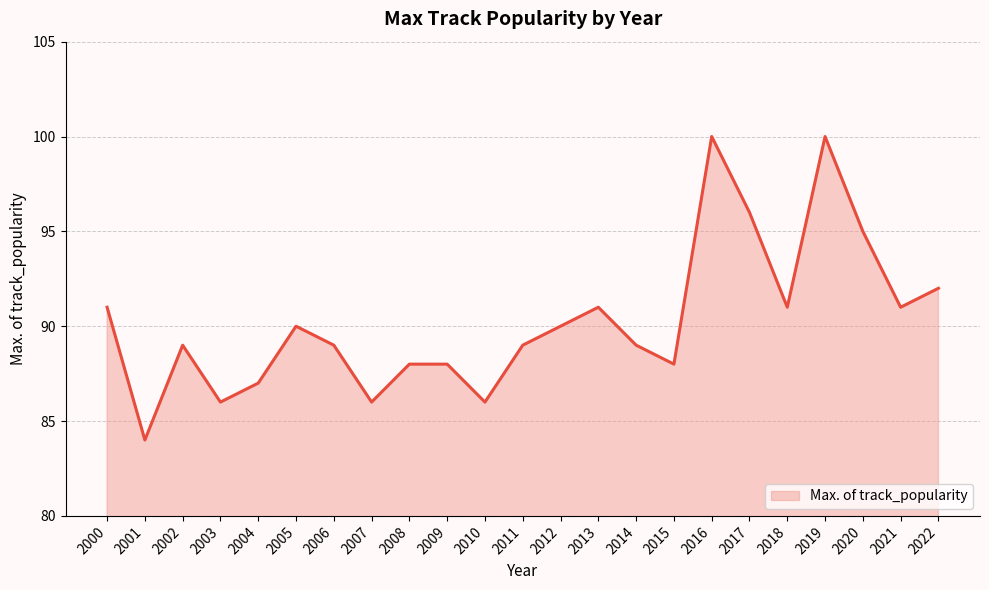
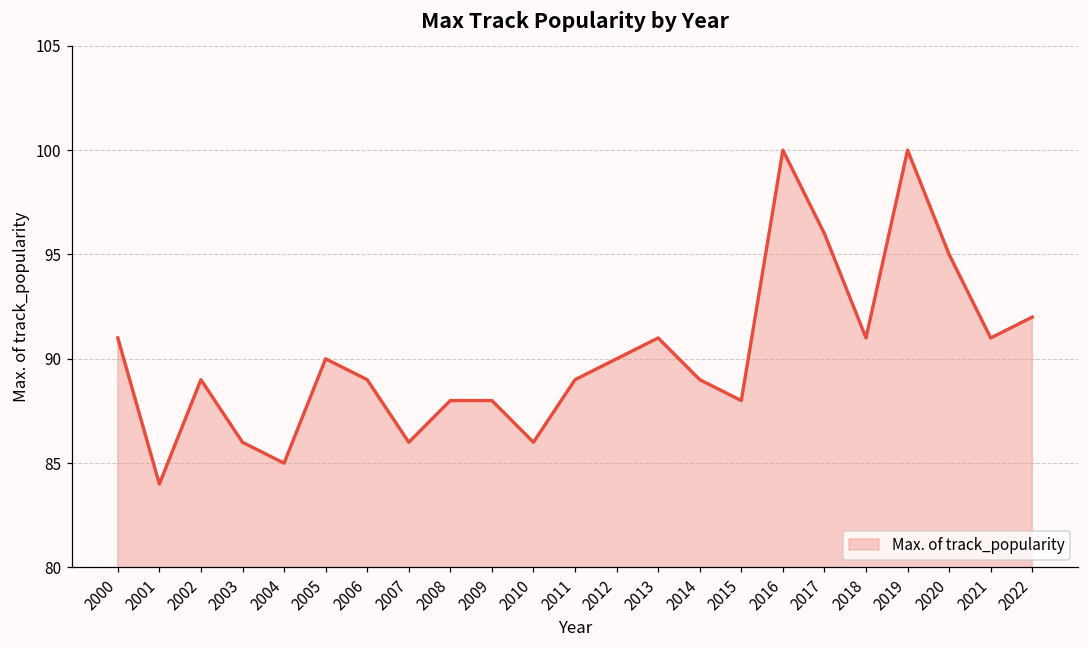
  {
    "2000": 91,
    "2001": 84,
    "2002": 89,
    "2003": 86,
-   "2004": 87,
+   "2004": 85,
    "2005": 90,
    "2006": 89,
    "2007": 86,
    "2008": 88,
    "2009": 88,
    "2010": 86,
    "2011": 89,
    "2012": 90,
    "2013": 91,
    "2014": 89,
    "2015": 88,
    "2016": 100,
    "2017": 96,
    "2018": 91,
    "2019": 100,
    "2020": 95,
    "2021": 91,
    "2022": 92
  }
